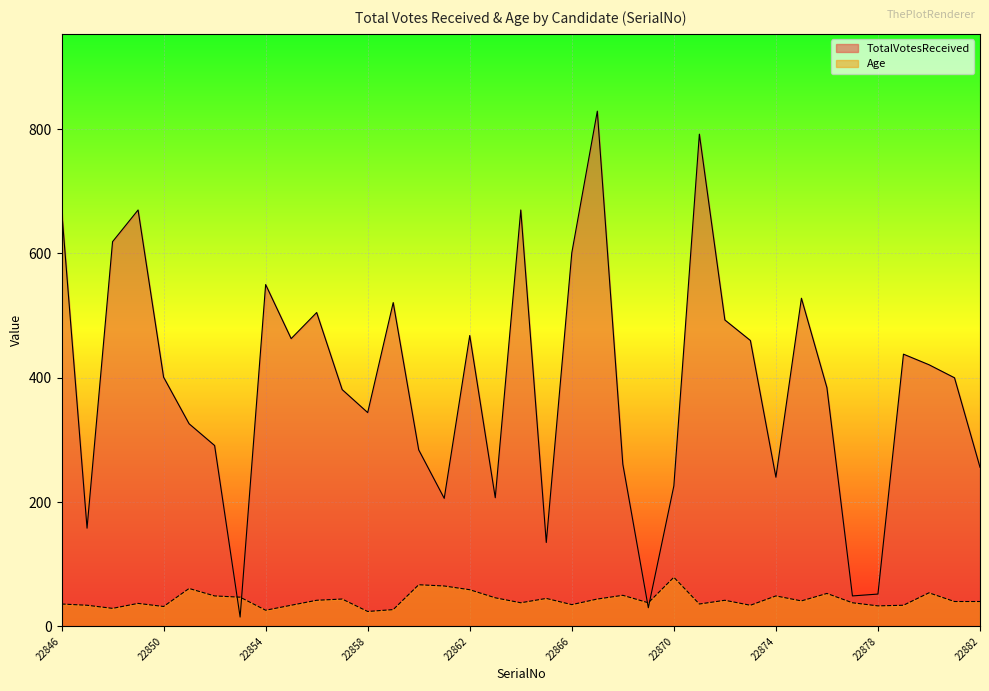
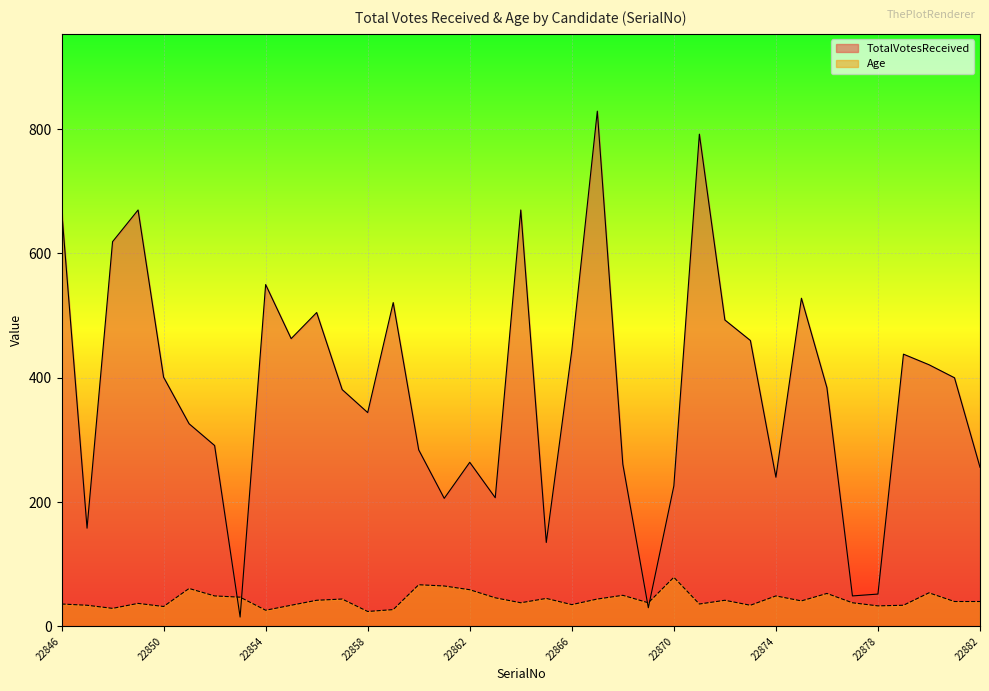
  {
    "TotalVotesReceived": {
      "22846": 670,
      "22850": 400,
      "22854": 550,
      "22858": 340,
-     "22862": 470,
-     "22866": 600,
+     "22862": 260,
+     "22866": 440,
      "22870": 230,
      "22874": 240,
      "22878": 50,
      "22882": 260
    },
    "Age": {
      "22846": 40,
      "22850": 30,
      "22854": 30,
      "22858": 20,
      "22862": 60,
      "22866": 40,
      "22870": 80,
      "22874": 50,
      "22878": 30,
      "22882": 40
    }
  }
